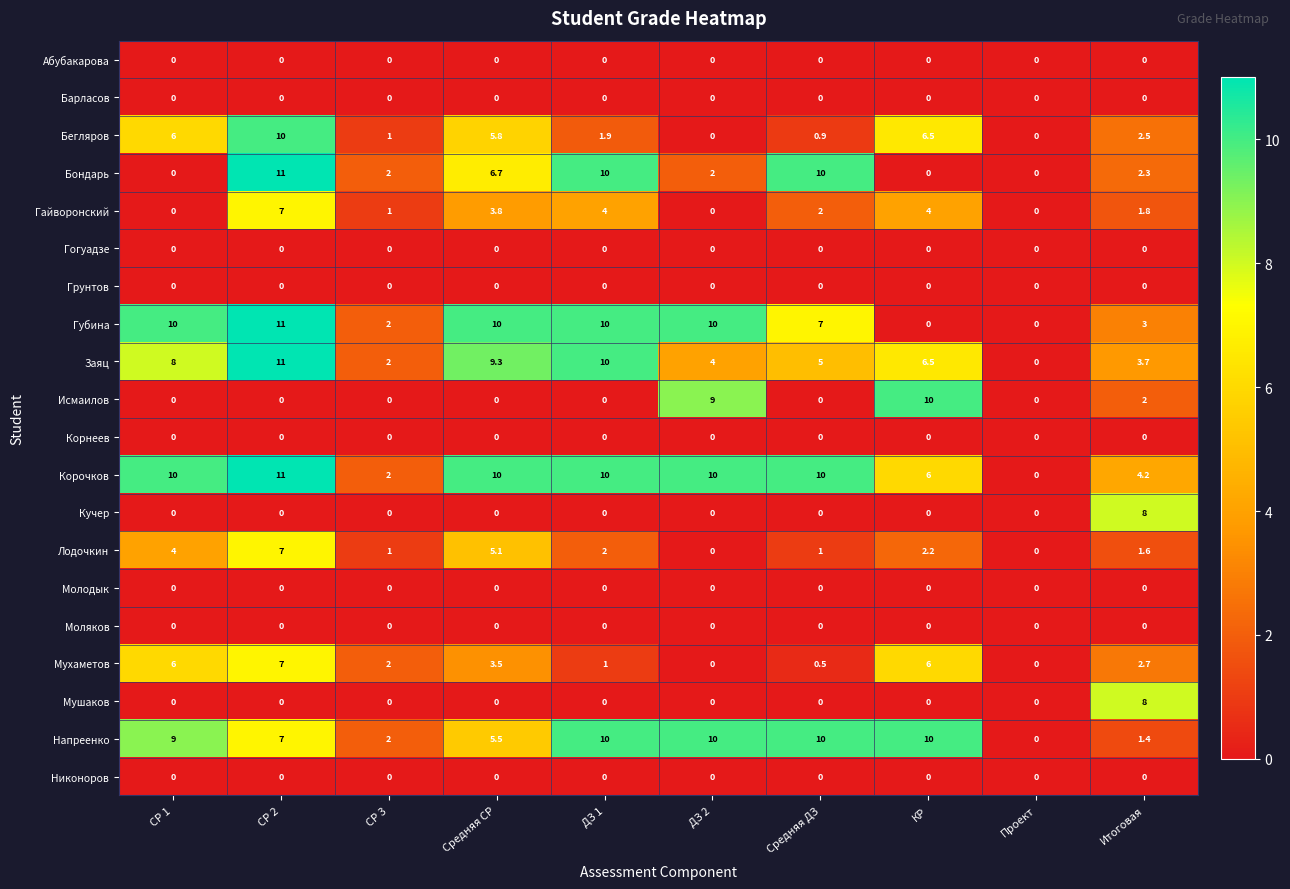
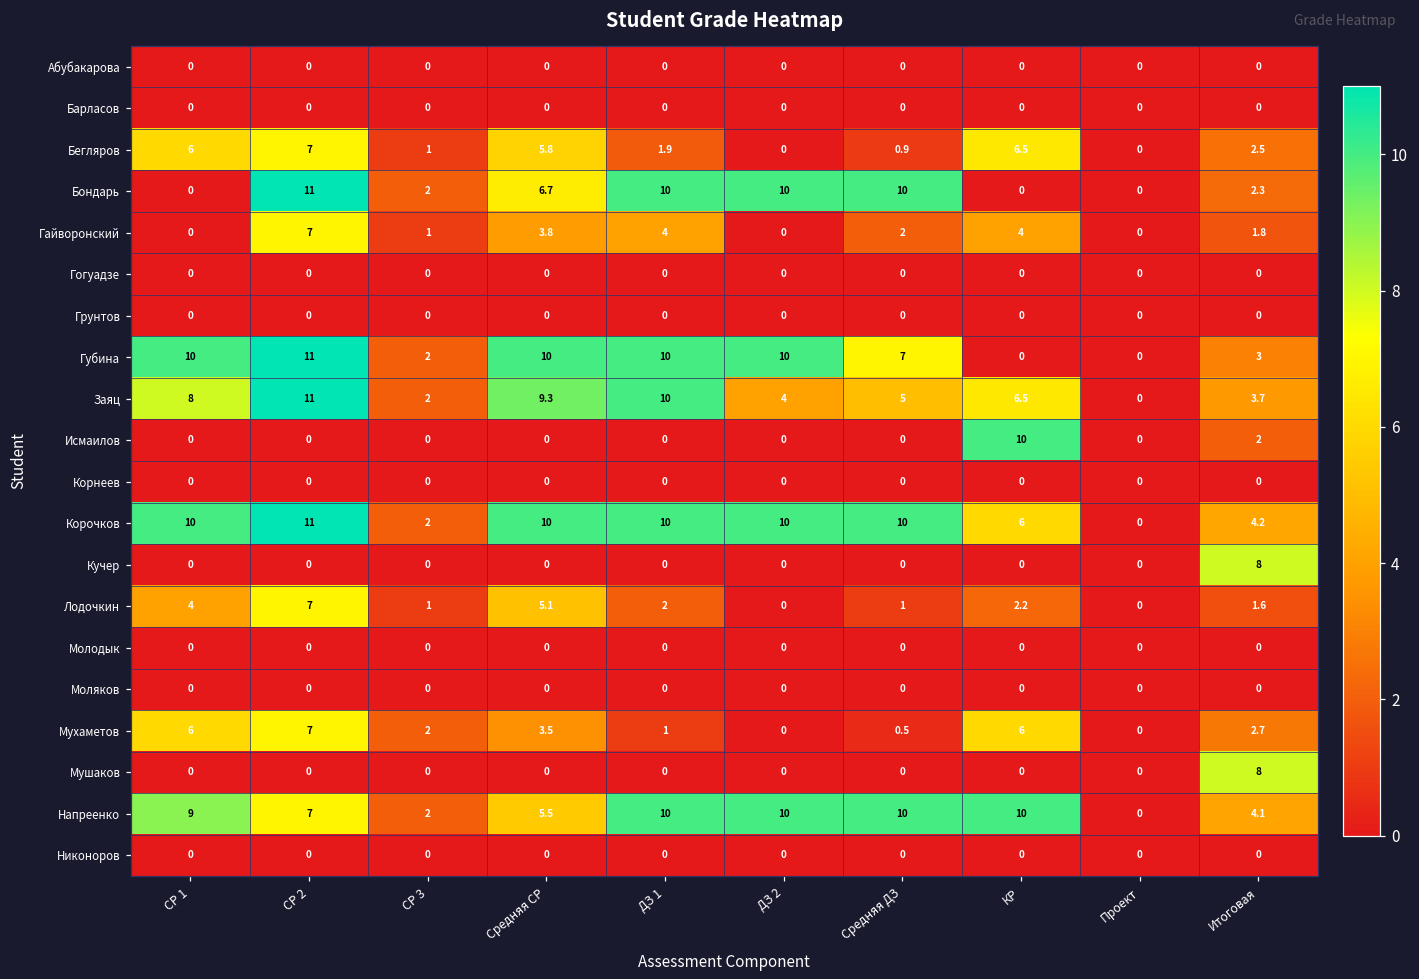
  {
    "Абубакарова": {
      "СР 1": 0,
      "СР 2": 0,
      "СР 3": 0,
      "Средняя СР": 0,
      "ДЗ 1": 0,
      "ДЗ 2": 0,
      "Средняя ДЗ": 0,
      "КР": 0,
      "Проект": 0,
      "Итоговая": 0
    },
    "Барласов": {
      "СР 1": 0,
      "СР 2": 0,
      "СР 3": 0,
      "Средняя СР": 0,
      "ДЗ 1": 0,
      "ДЗ 2": 0,
      "Средняя ДЗ": 0,
      "КР": 0,
      "Проект": 0,
      "Итоговая": 0
    },
    "Бегляров": {
      "СР 1": 6,
-     "СР 2": 10,
+     "СР 2": 7,
      "СР 3": 1,
      "Средняя СР": 5.8,
      "ДЗ 1": 1.9,
      "ДЗ 2": 0,
      "Средняя ДЗ": 0.9,
      "КР": 6.5,
      "Проект": 0,
      "Итоговая": 2.5
    },
    "Бондарь": {
      "СР 1": 0,
      "СР 2": 11,
      "СР 3": 2,
      "Средняя СР": 6.7,
      "ДЗ 1": 10,
-     "ДЗ 2": 2,
+     "ДЗ 2": 10,
      "Средняя ДЗ": 10,
      "КР": 0,
      "Проект": 0,
      "Итоговая": 2.3
    },
    "Гайворонский": {
      "СР 1": 0,
      "СР 2": 7,
      "СР 3": 1,
      "Средняя СР": 3.8,
      "ДЗ 1": 4,
      "ДЗ 2": 0,
      "Средняя ДЗ": 2,
      "КР": 4,
      "Проект": 0,
      "Итоговая": 1.8
    },
    "Гогуадзе": {
      "СР 1": 0,
      "СР 2": 0,
      "СР 3": 0,
      "Средняя СР": 0,
      "ДЗ 1": 0,
      "ДЗ 2": 0,
      "Средняя ДЗ": 0,
      "КР": 0,
      "Проект": 0,
      "Итоговая": 0
    },
    "Грунтов": {
      "СР 1": 0,
      "СР 2": 0,
      "СР 3": 0,
      "Средняя СР": 0,
      "ДЗ 1": 0,
      "ДЗ 2": 0,
      "Средняя ДЗ": 0,
      "КР": 0,
      "Проект": 0,
      "Итоговая": 0
    },
    "Губина": {
      "СР 1": 10,
      "СР 2": 11,
      "СР 3": 2,
      "Средняя СР": 10,
      "ДЗ 1": 10,
      "ДЗ 2": 10,
      "Средняя ДЗ": 7,
      "КР": 0,
      "Проект": 0,
      "Итоговая": 3
    },
    "Заяц": {
      "СР 1": 8,
      "СР 2": 11,
      "СР 3": 2,
      "Средняя СР": 9.3,
      "ДЗ 1": 10,
      "ДЗ 2": 4,
      "Средняя ДЗ": 5,
      "КР": 6.5,
      "Проект": 0,
      "Итоговая": 3.7
    },
    "Исмаилов": {
      "СР 1": 0,
      "СР 2": 0,
      "СР 3": 0,
      "Средняя СР": 0,
      "ДЗ 1": 0,
-     "ДЗ 2": 9,
+     "ДЗ 2": 0,
      "Средняя ДЗ": 0,
      "КР": 10,
      "Проект": 0,
      "Итоговая": 2
    },
    "Корнеев": {
      "СР 1": 0,
      "СР 2": 0,
      "СР 3": 0,
      "Средняя СР": 0,
      "ДЗ 1": 0,
      "ДЗ 2": 0,
      "Средняя ДЗ": 0,
      "КР": 0,
      "Проект": 0,
      "Итоговая": 0
    },
    "Корочков": {
      "СР 1": 10,
      "СР 2": 11,
      "СР 3": 2,
      "Средняя СР": 10,
      "ДЗ 1": 10,
      "ДЗ 2": 10,
      "Средняя ДЗ": 10,
      "КР": 6,
      "Проект": 0,
      "Итоговая": 4.2
    },
    "Кучер": {
      "СР 1": 0,
      "СР 2": 0,
      "СР 3": 0,
      "Средняя СР": 0,
      "ДЗ 1": 0,
      "ДЗ 2": 0,
      "Средняя ДЗ": 0,
      "КР": 0,
      "Проект": 0,
      "Итоговая": 8
    },
    "Лодочкин": {
      "СР 1": 4,
      "СР 2": 7,
      "СР 3": 1,
      "Средняя СР": 5.1,
      "ДЗ 1": 2,
      "ДЗ 2": 0,
      "Средняя ДЗ": 1,
      "КР": 2.2,
      "Проект": 0,
      "Итоговая": 1.6
    },
    "Молодык": {
      "СР 1": 0,
      "СР 2": 0,
      "СР 3": 0,
      "Средняя СР": 0,
      "ДЗ 1": 0,
      "ДЗ 2": 0,
      "Средняя ДЗ": 0,
      "КР": 0,
      "Проект": 0,
      "Итоговая": 0
    },
    "Моляков": {
      "СР 1": 0,
      "СР 2": 0,
      "СР 3": 0,
      "Средняя СР": 0,
      "ДЗ 1": 0,
      "ДЗ 2": 0,
      "Средняя ДЗ": 0,
      "КР": 0,
      "Проект": 0,
      "Итоговая": 0
    },
    "Мухаметов": {
      "СР 1": 6,
      "СР 2": 7,
      "СР 3": 2,
      "Средняя СР": 3.5,
      "ДЗ 1": 1,
      "ДЗ 2": 0,
      "Средняя ДЗ": 0.5,
      "КР": 6,
      "Проект": 0,
      "Итоговая": 2.7
    },
    "Мушаков": {
      "СР 1": 0,
      "СР 2": 0,
      "СР 3": 0,
      "Средняя СР": 0,
      "ДЗ 1": 0,
      "ДЗ 2": 0,
      "Средняя ДЗ": 0,
      "КР": 0,
      "Проект": 0,
      "Итоговая": 8
    },
    "Напреенко": {
      "СР 1": 9,
      "СР 2": 7,
      "СР 3": 2,
      "Средняя СР": 5.5,
      "ДЗ 1": 10,
      "ДЗ 2": 10,
      "Средняя ДЗ": 10,
      "КР": 10,
      "Проект": 0,
-     "Итоговая": 1.4
+     "Итоговая": 4.1
    },
    "Никоноров": {
      "СР 1": 0,
      "СР 2": 0,
      "СР 3": 0,
      "Средняя СР": 0,
      "ДЗ 1": 0,
      "ДЗ 2": 0,
      "Средняя ДЗ": 0,
      "КР": 0,
      "Проект": 0,
      "Итоговая": 0
    }
  }
